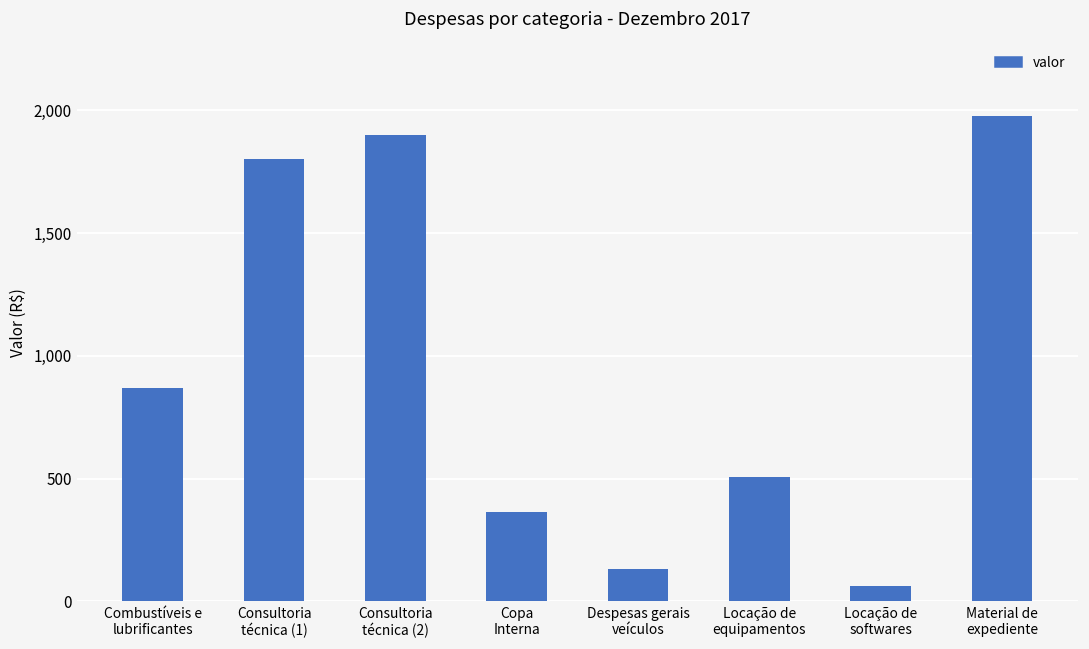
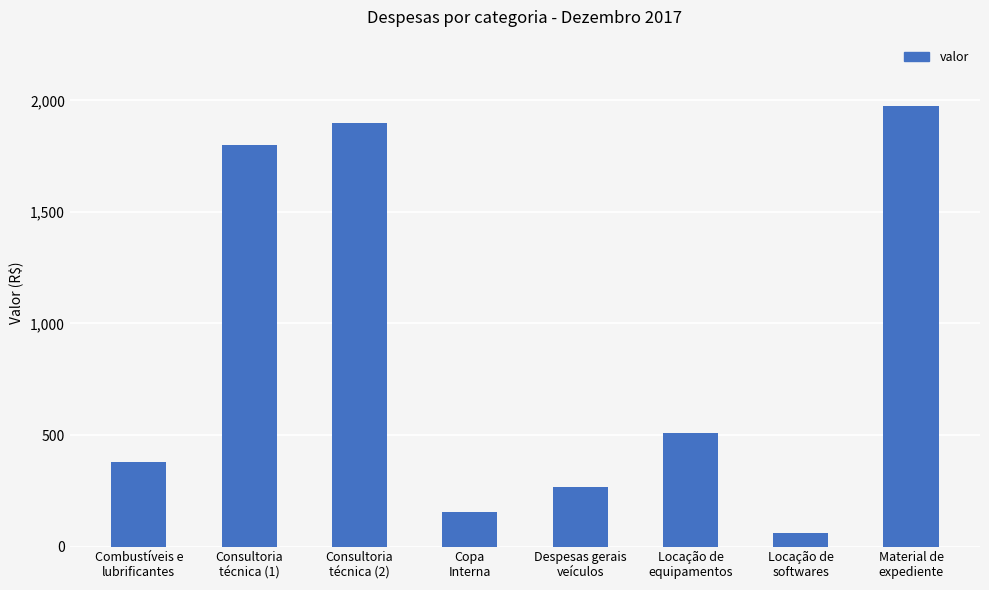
  {
-   "Combustíveis e lubrificantes": "870",
+   "Combustíveis e lubrificantes": "380",
    "Consultoria técnica (1)": "1,800",
    "Consultoria técnica (2)": "1,900",
-   "Copa Interna": "360",
-   "Despesas gerais veículos": "130",
+   "Copa Interna": "160",
+   "Despesas gerais veículos": "270",
    "Locação de equipamentos": "510",
    "Locação de softwares": "60",
    "Material de expediente": "1,980"
  }
